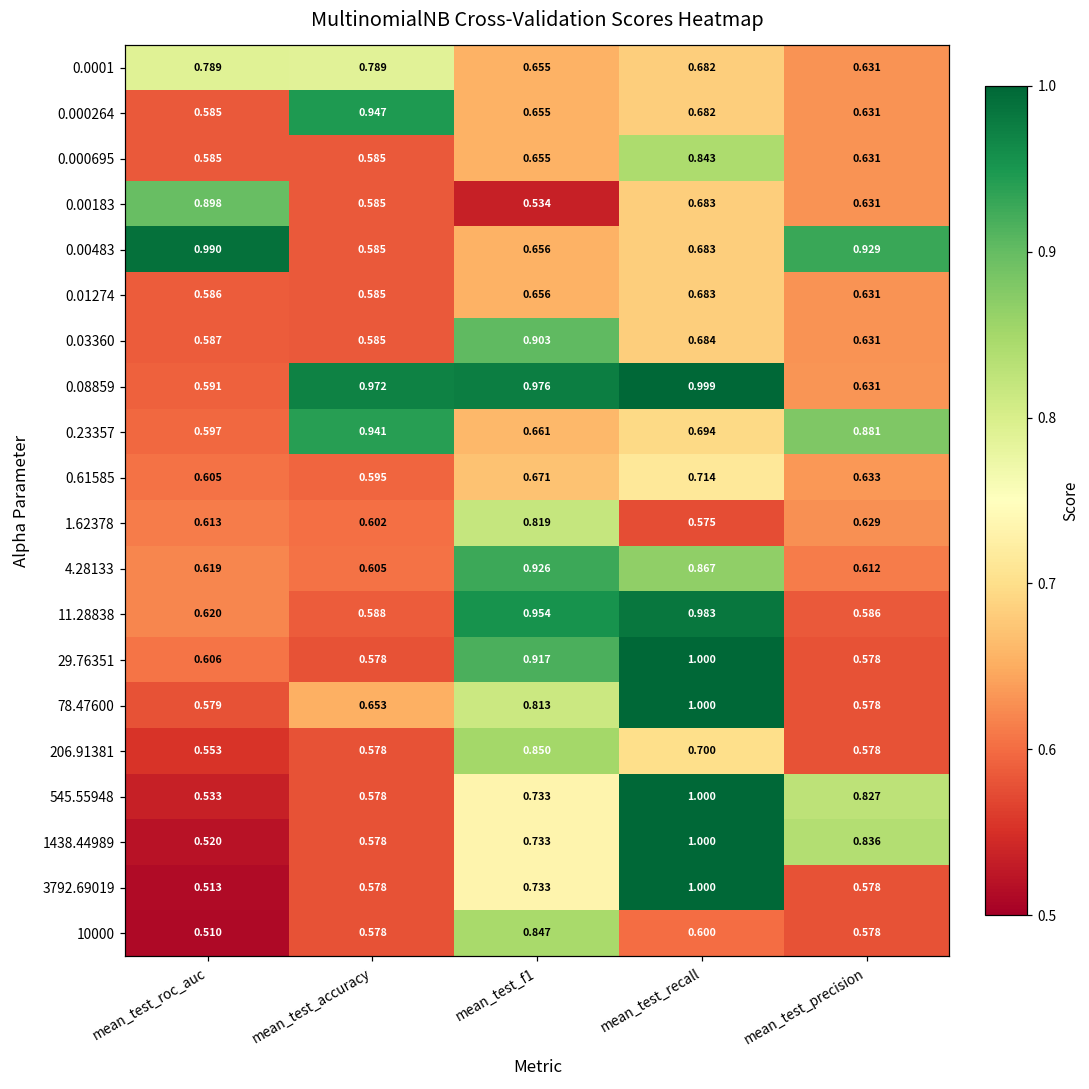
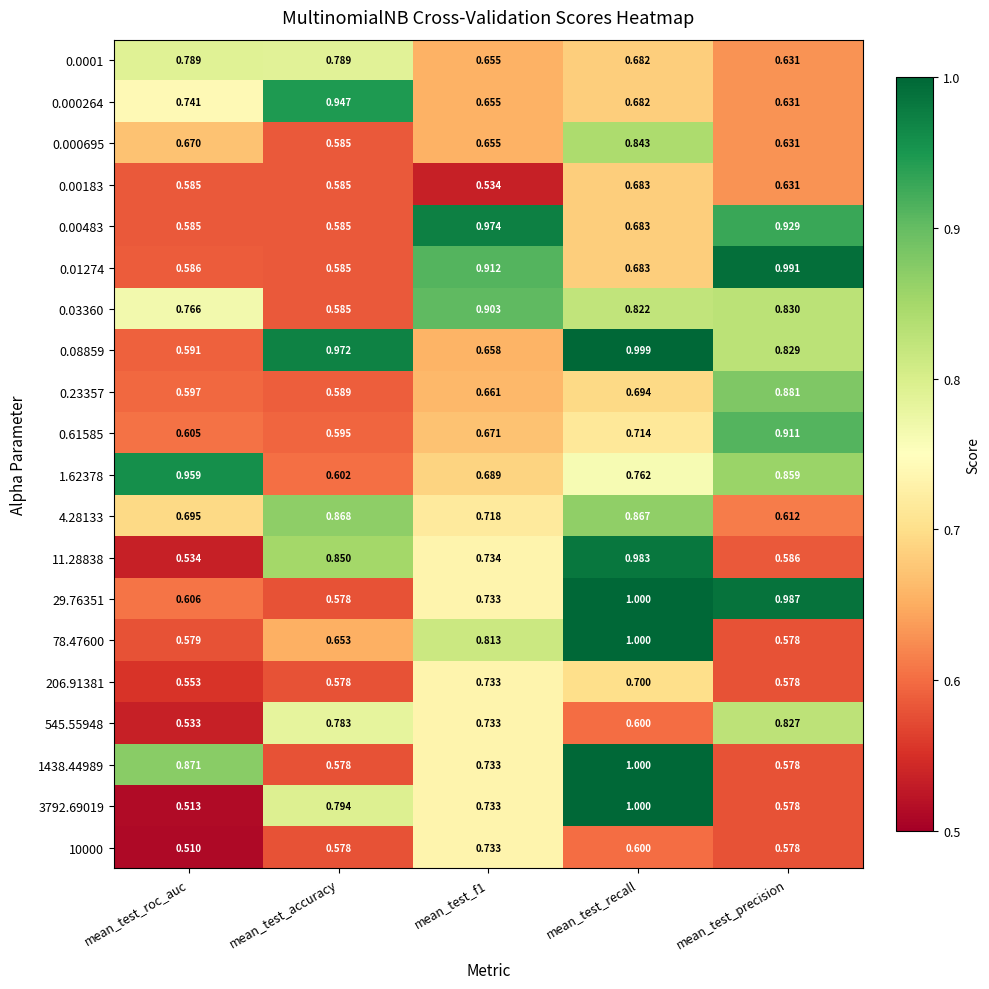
  {
    "0.0001": {
      "mean_test_roc_auc": 0.789,
      "mean_test_accuracy": 0.789,
      "mean_test_f1": 0.655,
      "mean_test_recall": 0.682,
      "mean_test_precision": 0.631
    },
    "0.000264": {
-     "mean_test_roc_auc": 0.585,
+     "mean_test_roc_auc": 0.741,
      "mean_test_accuracy": 0.947,
      "mean_test_f1": 0.655,
      "mean_test_recall": 0.682,
      "mean_test_precision": 0.631
    },
    "0.000695": {
-     "mean_test_roc_auc": 0.585,
+     "mean_test_roc_auc": 0.670,
      "mean_test_accuracy": 0.585,
      "mean_test_f1": 0.655,
      "mean_test_recall": 0.843,
      "mean_test_precision": 0.631
    },
    "0.00183": {
-     "mean_test_roc_auc": 0.898,
+     "mean_test_roc_auc": 0.585,
      "mean_test_accuracy": 0.585,
      "mean_test_f1": 0.534,
      "mean_test_recall": 0.683,
      "mean_test_precision": 0.631
    },
    "0.00483": {
-     "mean_test_roc_auc": 0.990,
+     "mean_test_roc_auc": 0.585,
      "mean_test_accuracy": 0.585,
-     "mean_test_f1": 0.656,
+     "mean_test_f1": 0.974,
      "mean_test_recall": 0.683,
      "mean_test_precision": 0.929
    },
    "0.01274": {
      "mean_test_roc_auc": 0.586,
      "mean_test_accuracy": 0.585,
-     "mean_test_f1": 0.656,
+     "mean_test_f1": 0.912,
      "mean_test_recall": 0.683,
-     "mean_test_precision": 0.631
+     "mean_test_precision": 0.991
    },
    "0.03360": {
-     "mean_test_roc_auc": 0.587,
+     "mean_test_roc_auc": 0.766,
      "mean_test_accuracy": 0.585,
      "mean_test_f1": 0.903,
-     "mean_test_recall": 0.684,
-     "mean_test_precision": 0.631
+     "mean_test_recall": 0.822,
+     "mean_test_precision": 0.830
    },
    "0.08859": {
      "mean_test_roc_auc": 0.591,
      "mean_test_accuracy": 0.972,
-     "mean_test_f1": 0.976,
+     "mean_test_f1": 0.658,
      "mean_test_recall": 0.999,
-     "mean_test_precision": 0.631
+     "mean_test_precision": 0.829
    },
    "0.23357": {
      "mean_test_roc_auc": 0.597,
-     "mean_test_accuracy": 0.941,
+     "mean_test_accuracy": 0.589,
      "mean_test_f1": 0.661,
      "mean_test_recall": 0.694,
      "mean_test_precision": 0.881
    },
    "0.61585": {
      "mean_test_roc_auc": 0.605,
      "mean_test_accuracy": 0.595,
      "mean_test_f1": 0.671,
      "mean_test_recall": 0.714,
-     "mean_test_precision": 0.633
+     "mean_test_precision": 0.911
    },
    "1.62378": {
-     "mean_test_roc_auc": 0.613,
+     "mean_test_roc_auc": 0.959,
      "mean_test_accuracy": 0.602,
-     "mean_test_f1": 0.819,
-     "mean_test_recall": 0.575,
-     "mean_test_precision": 0.629
+     "mean_test_f1": 0.689,
+     "mean_test_recall": 0.762,
+     "mean_test_precision": 0.859
    },
    "4.28133": {
-     "mean_test_roc_auc": 0.619,
-     "mean_test_accuracy": 0.605,
-     "mean_test_f1": 0.926,
+     "mean_test_roc_auc": 0.695,
+     "mean_test_accuracy": 0.868,
+     "mean_test_f1": 0.718,
      "mean_test_recall": 0.867,
      "mean_test_precision": 0.612
    },
    "11.28838": {
-     "mean_test_roc_auc": 0.620,
-     "mean_test_accuracy": 0.588,
-     "mean_test_f1": 0.954,
+     "mean_test_roc_auc": 0.534,
+     "mean_test_accuracy": 0.850,
+     "mean_test_f1": 0.734,
      "mean_test_recall": 0.983,
      "mean_test_precision": 0.586
    },
    "29.76351": {
      "mean_test_roc_auc": 0.606,
      "mean_test_accuracy": 0.578,
-     "mean_test_f1": 0.917,
+     "mean_test_f1": 0.733,
      "mean_test_recall": 1.000,
-     "mean_test_precision": 0.578
+     "mean_test_precision": 0.987
    },
    "78.47600": {
      "mean_test_roc_auc": 0.579,
      "mean_test_accuracy": 0.653,
      "mean_test_f1": 0.813,
      "mean_test_recall": 1.000,
      "mean_test_precision": 0.578
    },
    "206.91381": {
      "mean_test_roc_auc": 0.553,
      "mean_test_accuracy": 0.578,
-     "mean_test_f1": 0.850,
+     "mean_test_f1": 0.733,
      "mean_test_recall": 0.700,
      "mean_test_precision": 0.578
    },
    "545.55948": {
      "mean_test_roc_auc": 0.533,
-     "mean_test_accuracy": 0.578,
+     "mean_test_accuracy": 0.783,
      "mean_test_f1": 0.733,
-     "mean_test_recall": 1.000,
+     "mean_test_recall": 0.600,
      "mean_test_precision": 0.827
    },
    "1438.44989": {
-     "mean_test_roc_auc": 0.520,
+     "mean_test_roc_auc": 0.871,
      "mean_test_accuracy": 0.578,
      "mean_test_f1": 0.733,
      "mean_test_recall": 1.000,
-     "mean_test_precision": 0.836
+     "mean_test_precision": 0.578
    },
    "3792.69019": {
      "mean_test_roc_auc": 0.513,
-     "mean_test_accuracy": 0.578,
+     "mean_test_accuracy": 0.794,
      "mean_test_f1": 0.733,
      "mean_test_recall": 1.000,
      "mean_test_precision": 0.578
    },
    "10000": {
      "mean_test_roc_auc": 0.510,
      "mean_test_accuracy": 0.578,
-     "mean_test_f1": 0.847,
+     "mean_test_f1": 0.733,
      "mean_test_recall": 0.600,
      "mean_test_precision": 0.578
    }
  }
